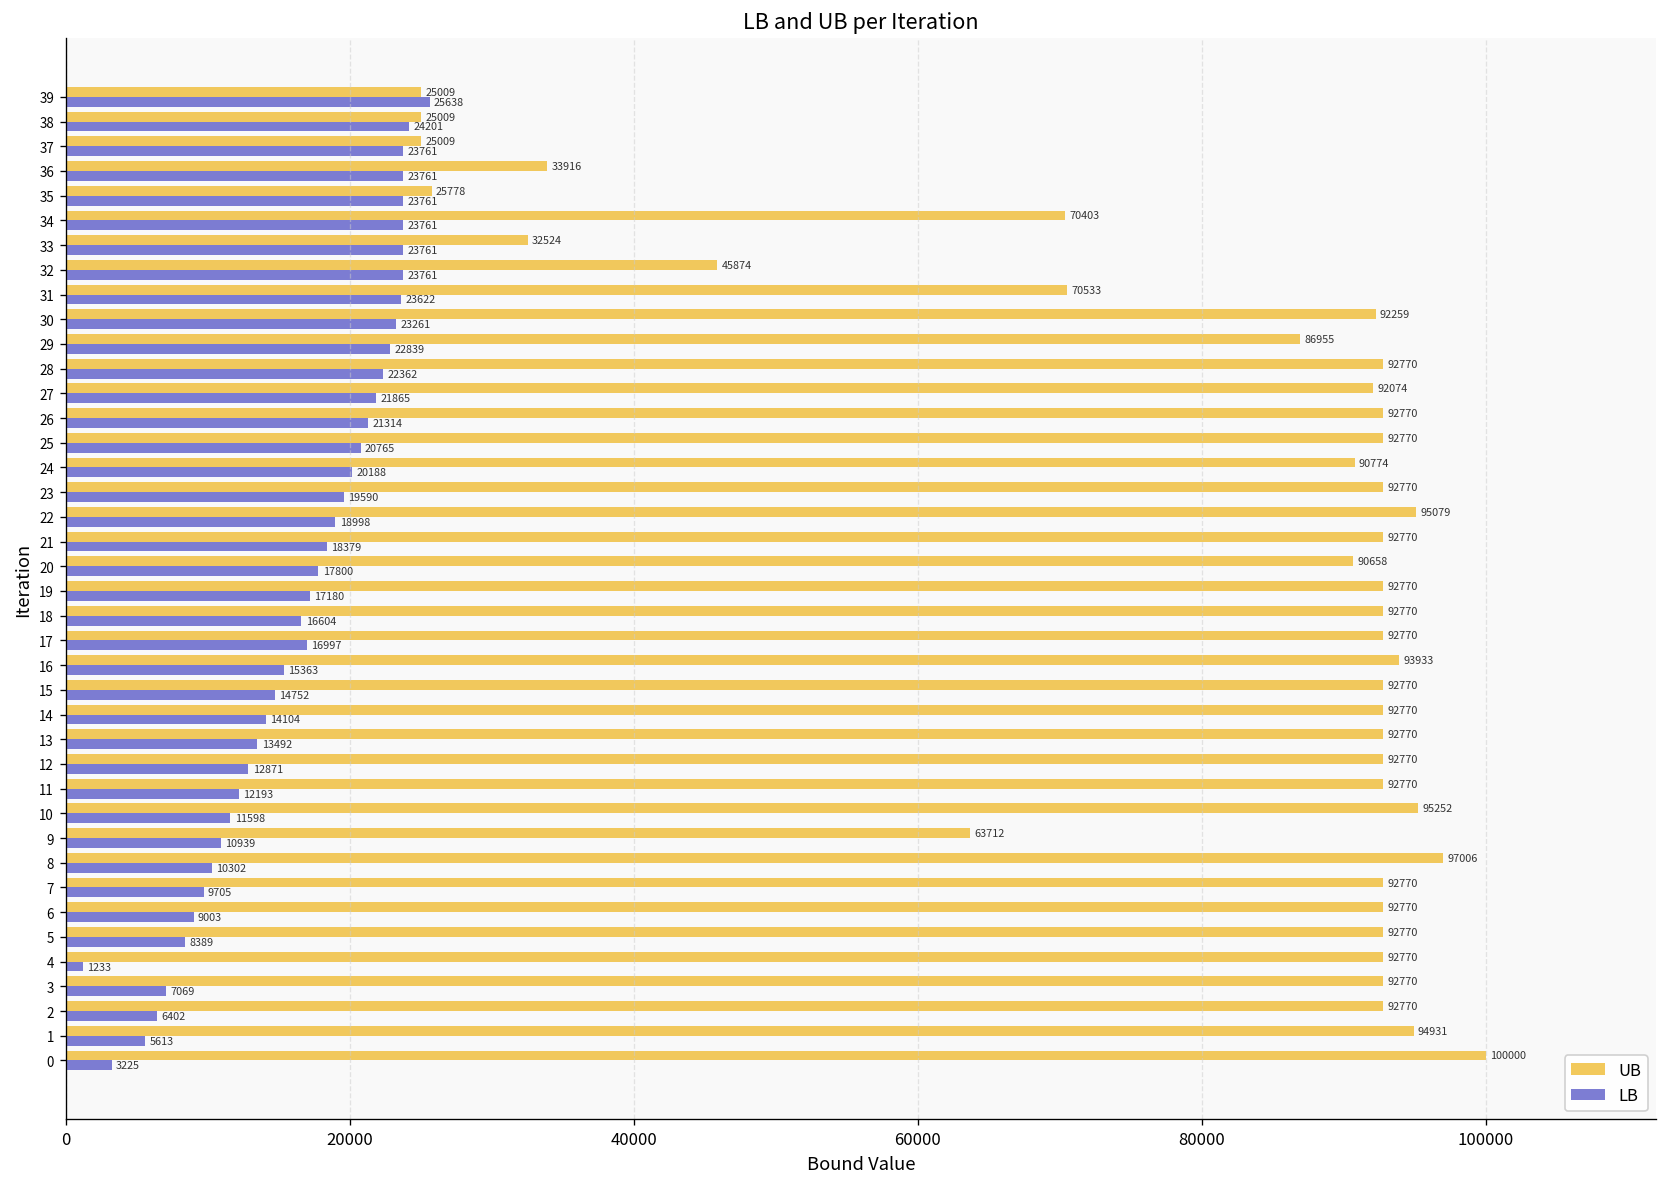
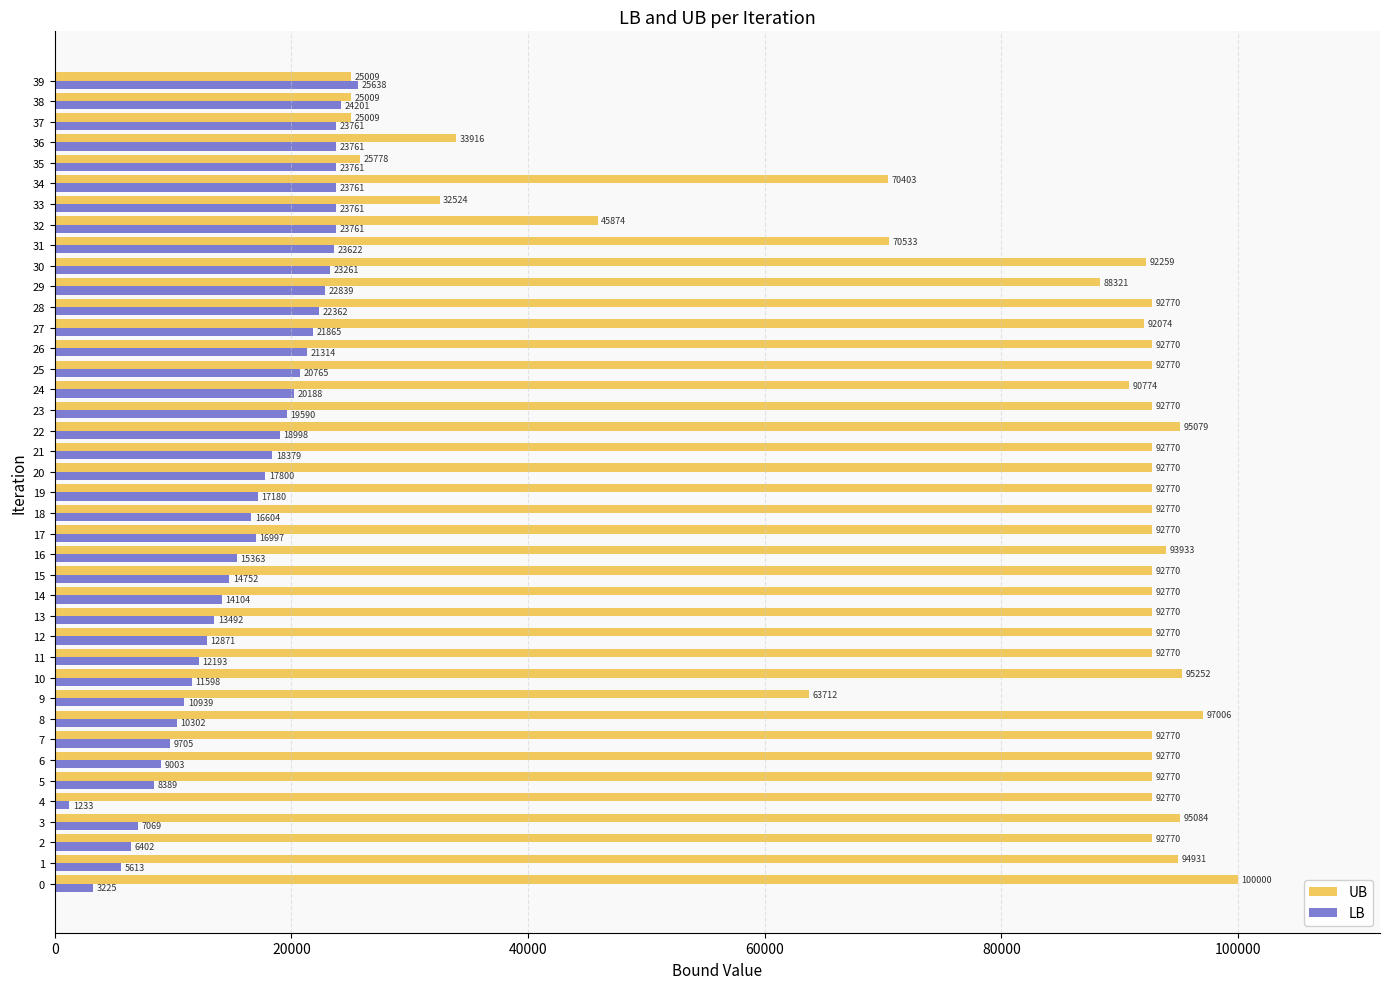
  {
    "UB": {
      "39": 25009,
      "38": 25009,
      "37": 25009,
      "36": 33916,
      "35": 25778,
      "34": 70403,
      "33": 32524,
      "32": 45874,
      "31": 70533,
      "30": 92259,
-     "29": 86955,
+     "29": 88321,
      "28": 92770,
      "27": 92074,
      "26": 92770,
      "25": 92770,
      "24": 90774,
      "23": 92770,
      "22": 95079,
      "21": 92770,
-     "20": 90658,
+     "20": 92770,
      "19": 92770,
      "18": 92770,
      "17": 92770,
      "16": 93933,
      "15": 92770,
      "14": 92770,
      "13": 92770,
      "12": 92770,
      "11": 92770,
      "10": 95252,
      "9": 63712,
      "8": 97006,
      "7": 92770,
      "6": 92770,
      "5": 92770,
      "4": 92770,
-     "3": 92770,
+     "3": 95084,
      "2": 92770,
      "1": 94931,
      "0": 100000
    },
    "LB": {
      "39": 25638,
      "38": 24201,
      "37": 23761,
      "36": 23761,
      "35": 23761,
      "34": 23761,
      "33": 23761,
      "32": 23761,
      "31": 23622,
      "30": 23261,
      "29": 22839,
      "28": 22362,
      "27": 21865,
      "26": 21314,
      "25": 20765,
      "24": 20188,
      "23": 19590,
      "22": 18998,
      "21": 18379,
      "20": 17800,
      "19": 17180,
      "18": 16604,
      "17": 16997,
      "16": 15363,
      "15": 14752,
      "14": 14104,
      "13": 13492,
      "12": 12871,
      "11": 12193,
      "10": 11598,
      "9": 10939,
      "8": 10302,
      "7": 9705,
      "6": 9003,
      "5": 8389,
      "4": 1233,
      "3": 7069,
      "2": 6402,
      "1": 5613
    }
  }
